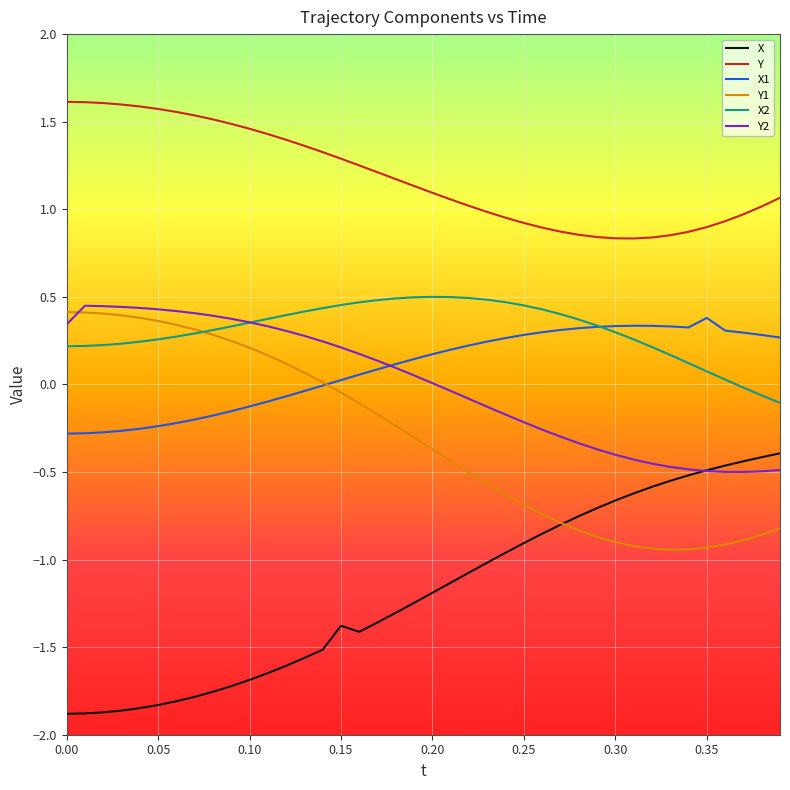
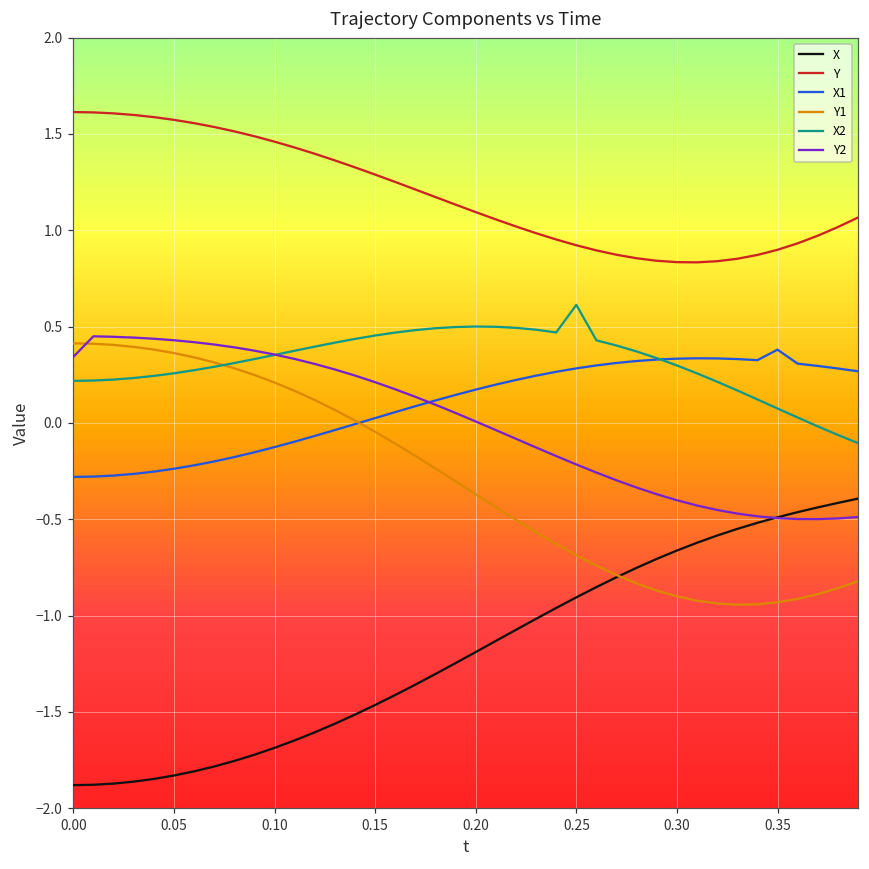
  {
    "X": {
      "0.00": -1.88,
      "0.05": -1.83,
      "0.10": -1.69,
-     "0.15": -1.38,
+     "0.15": -1.46,
      "0.20": -1.19,
      "0.25": -0.91,
      "0.30": -0.66
    },
    "Y": {
      "0.00": 1.61,
      "0.05": 1.57,
      "0.10": 1.46,
      "0.15": 1.29,
      "0.20": 1.09,
      "0.25": 0.92,
      "0.30": 0.83,
      "0.35": 0.90
    },
    "X1": {
      "0.00": -0.28,
      "0.05": -0.24,
      "0.10": -0.13,
      "0.15": 0.02,
      "0.20": 0.17,
      "0.25": 0.28,
      "0.30": 0.33,
      "0.35": 0.38
    },
    "Y1": {
      "0.00": 0.41,
      "0.05": 0.36,
      "0.10": 0.21,
      "0.15": -0.05,
      "0.20": -0.37,
      "0.25": -0.69,
      "0.30": -0.90,
      "0.35": -0.93
    },
    "X2": {
      "0.00": 0.22,
      "0.05": 0.26,
      "0.15": 0.45,
      "0.20": 0.50,
-     "0.25": 0.45,
+     "0.25": 0.61,
      "0.30": 0.30,
      "0.35": 0.07
    },
    "Y2": {
      "0.00": 0.34,
      "0.05": 0.43,
      "0.15": 0.21,
      "0.20": 0.01,
      "0.25": -0.22,
      "0.30": -0.40
    }
  }
